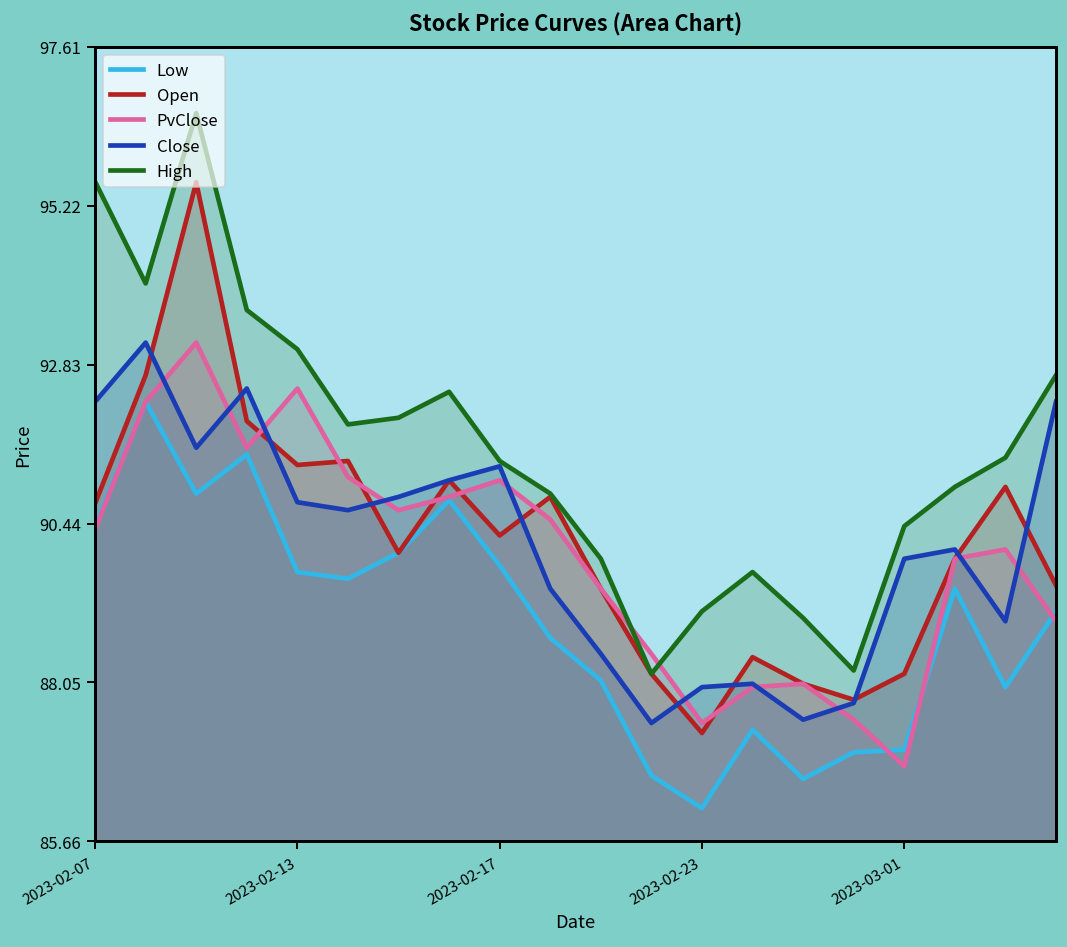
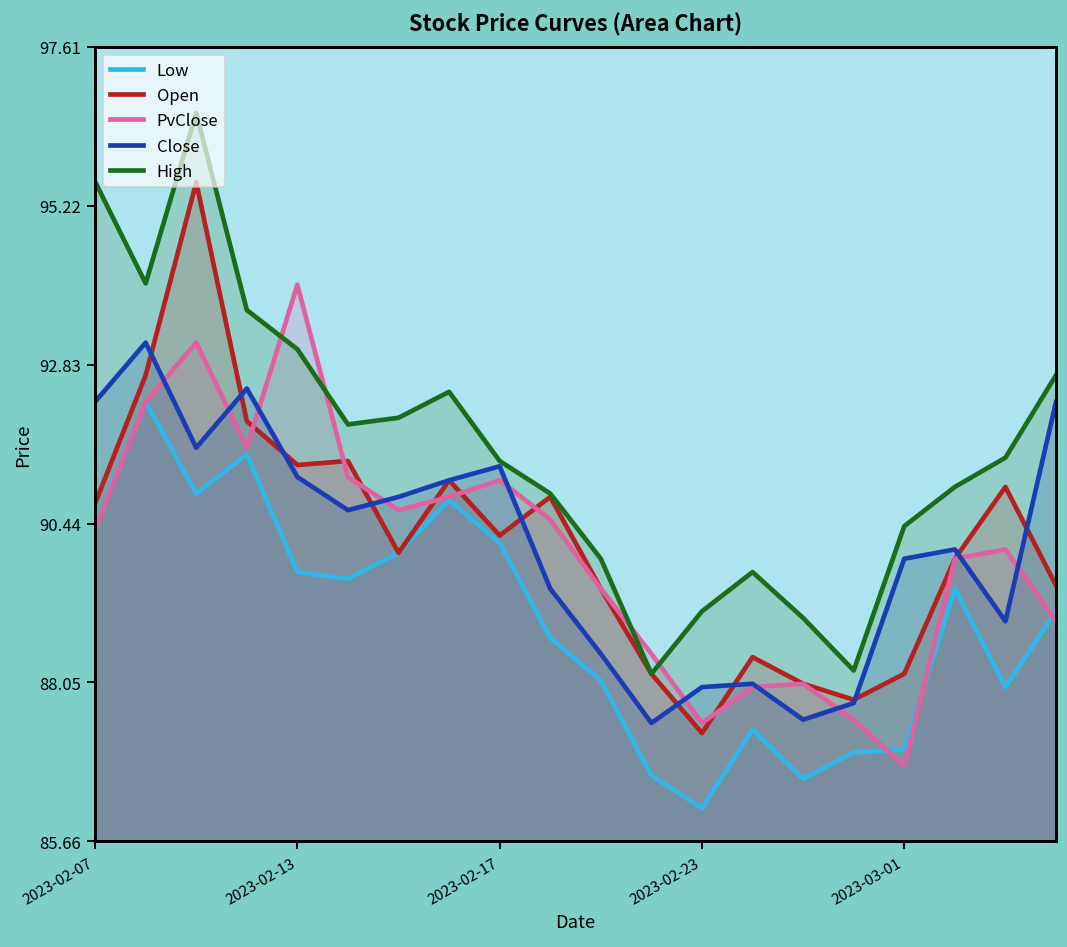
  {
    "Low": {
      "2023-02-07": 90.4,
      "2023-02-13": 89.7,
-     "2023-02-17": 89.8,
+     "2023-02-17": 90.2,
      "2023-02-23": 86.2,
      "2023-03-01": 87.0
    },
    "Open": {
      "2023-02-07": 90.7,
      "2023-02-13": 91.3,
      "2023-02-17": 90.3,
      "2023-02-23": 87.3,
      "2023-03-01": 88.2
    },
    "PvClose": {
      "2023-02-07": 90.4,
-     "2023-02-13": 92.5,
+     "2023-02-13": 94.0,
      "2023-02-17": 91.1,
      "2023-02-23": 87.4,
      "2023-03-01": 86.8
    },
    "Close": {
      "2023-02-07": 92.3,
-     "2023-02-13": 90.8,
+     "2023-02-13": 91.1,
      "2023-02-17": 91.3,
      "2023-02-23": 88.0,
      "2023-03-01": 89.9
    },
    "High": {
      "2023-02-07": 95.6,
      "2023-02-13": 93.1,
      "2023-02-17": 91.4,
      "2023-02-23": 89.1,
      "2023-03-01": 90.4
    }
  }
